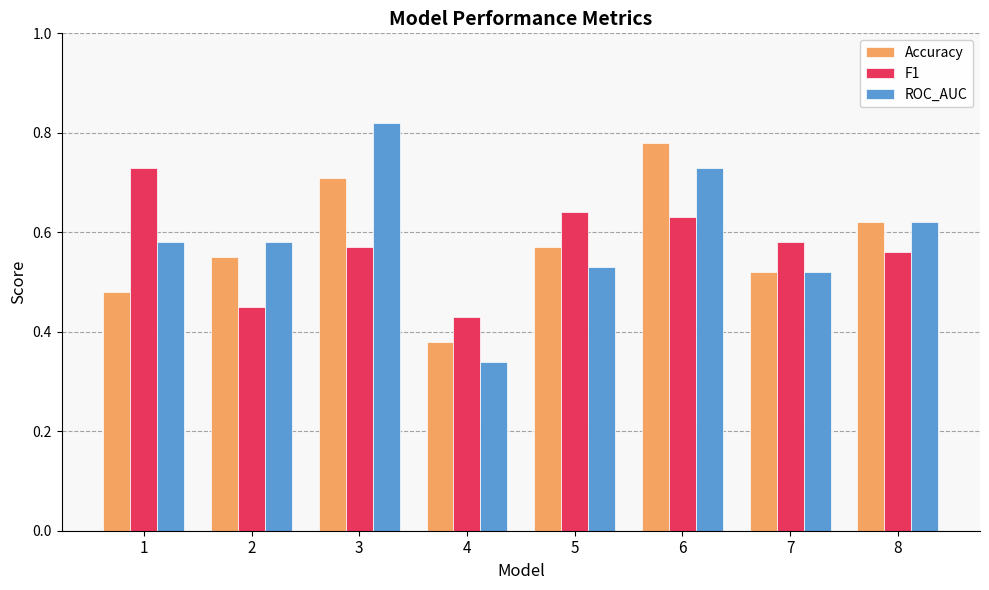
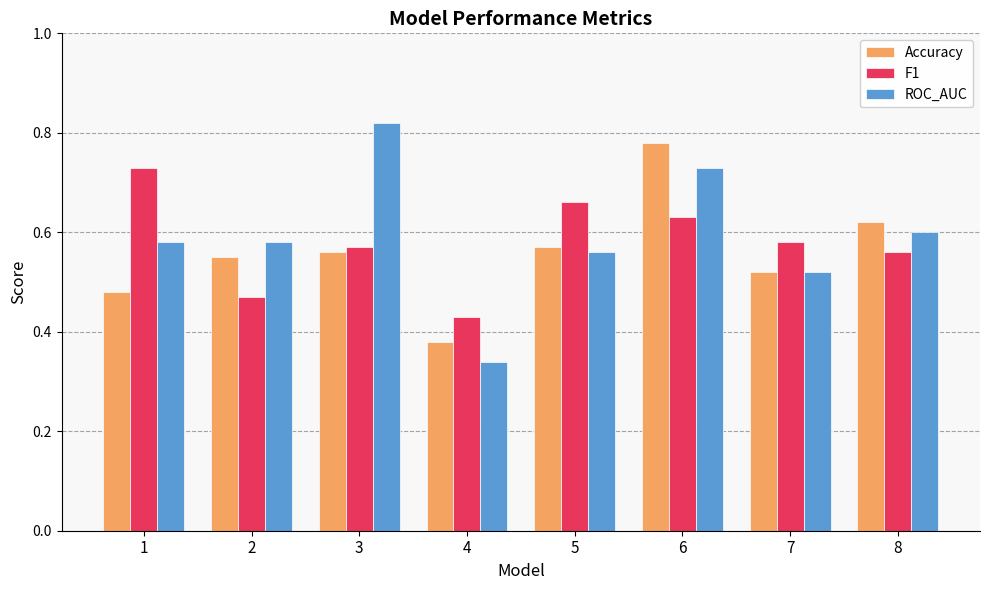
  {
    "Accuracy": {
      "1": 0.48,
      "2": 0.55,
-     "3": 0.71,
+     "3": 0.56,
      "4": 0.38,
      "5": 0.57,
      "6": 0.78,
      "7": 0.52,
      "8": 0.62
    },
    "F1": {
      "1": 0.73,
-     "2": 0.45,
+     "2": 0.47,
      "3": 0.57,
      "4": 0.43,
-     "5": 0.64,
+     "5": 0.66,
      "6": 0.63,
      "7": 0.58,
      "8": 0.56
    },
    "ROC_AUC": {
      "1": 0.58,
      "2": 0.58,
      "3": 0.82,
      "4": 0.34,
-     "5": 0.53,
+     "5": 0.56,
      "6": 0.73,
      "7": 0.52,
-     "8": 0.62
+     "8": 0.60
    }
  }
